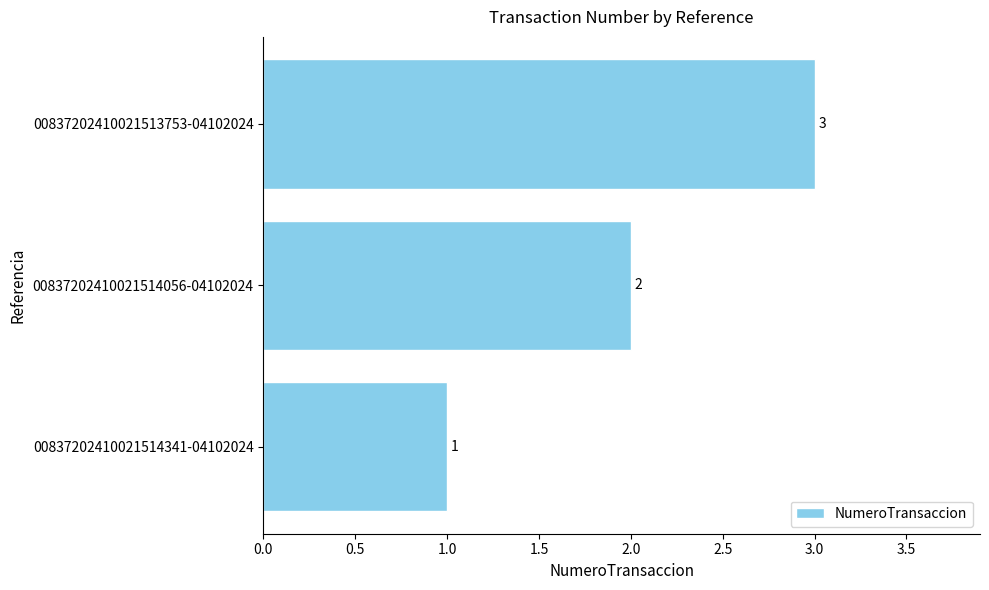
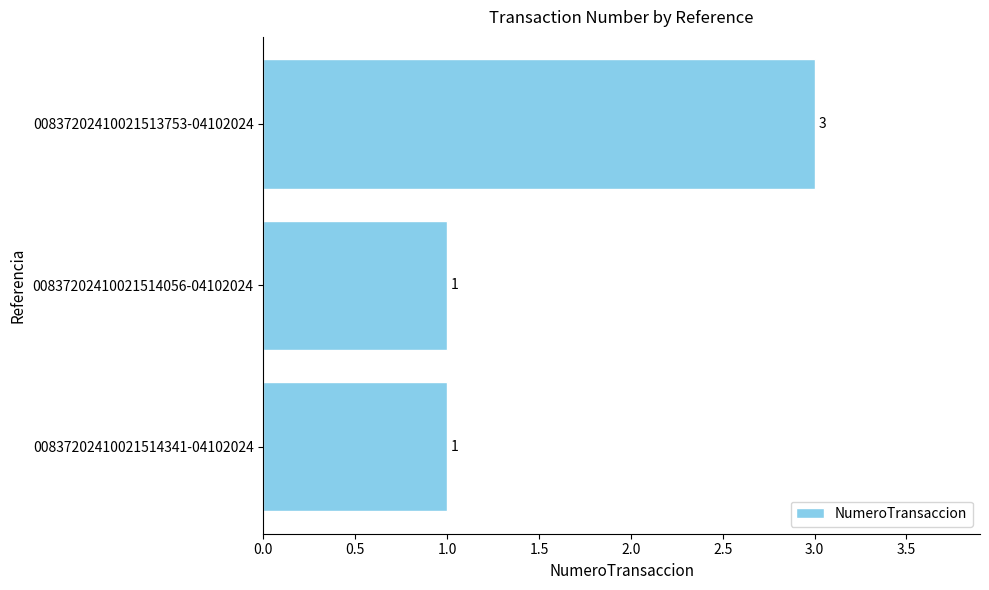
  {
    "00837202410021513753-04102024": 3,
-   "00837202410021514056-04102024": 2,
+   "00837202410021514056-04102024": 1,
    "00837202410021514341-04102024": 1
  }
